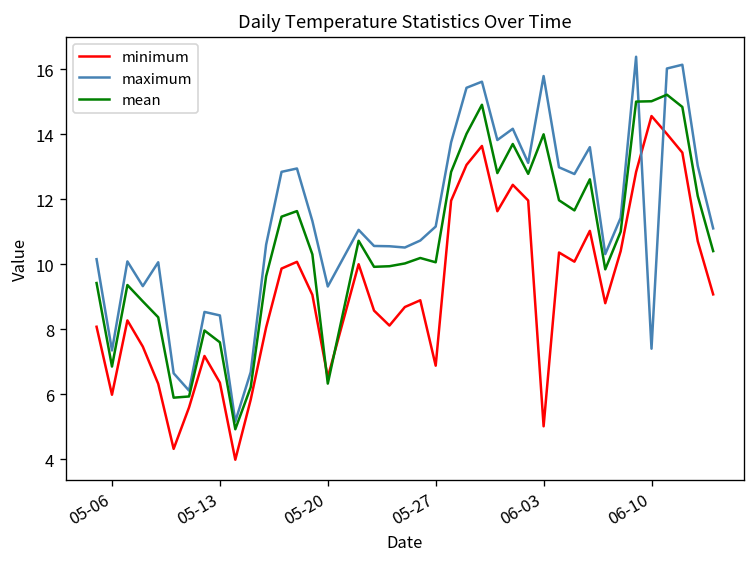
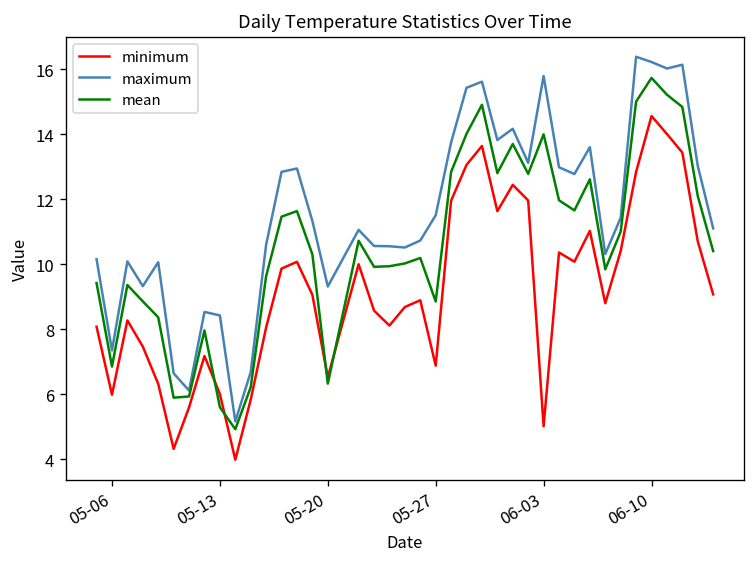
  {
    "minimum": {
      "05-06": 6.0,
-     "05-13": 6.4,
+     "05-13": 6.0,
      "05-20": 6.5,
      "05-27": 6.9,
      "06-03": 5.0,
      "06-10": 14.6
    },
    "maximum": {
      "05-06": 7.4,
      "05-13": 8.4,
      "05-20": 9.3,
-     "05-27": 11.2,
+     "05-27": 11.5,
      "06-03": 15.8,
-     "06-10": 7.4
+     "06-10": 16.2
    },
    "mean": {
      "05-06": 6.9,
-     "05-13": 7.6,
+     "05-13": 5.6,
      "05-20": 6.3,
-     "05-27": 10.1,
+     "05-27": 8.9,
      "06-03": 14.0,
-     "06-10": 15.0
+     "06-10": 15.7
    }
  }
